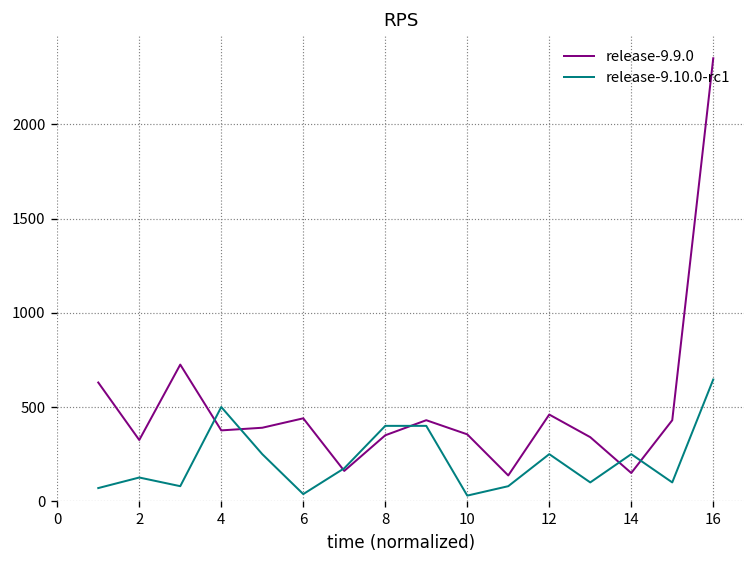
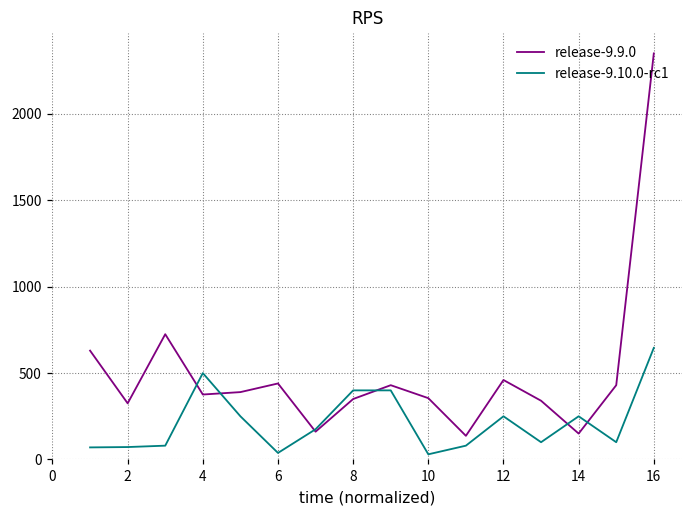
  {
    "release-9.9.0": {
      "2": 330,
      "4": 380,
      "6": 440,
      "8": 350,
      "10": 360,
      "12": 460,
      "14": 150,
      "16": 2350
    },
    "release-9.10.0-rc1": {
-     "2": 130,
+     "2": 70,
      "4": 500,
      "6": 40,
      "8": 400,
      "10": 30,
      "12": 250,
      "14": 250,
      "16": 650
    }
  }
